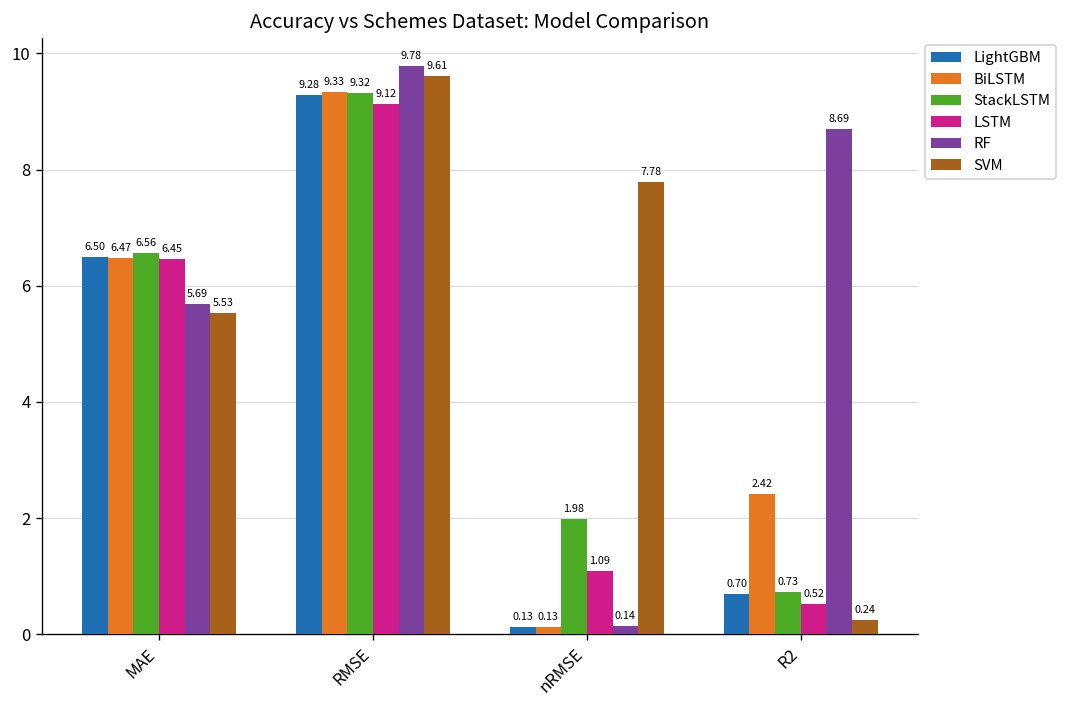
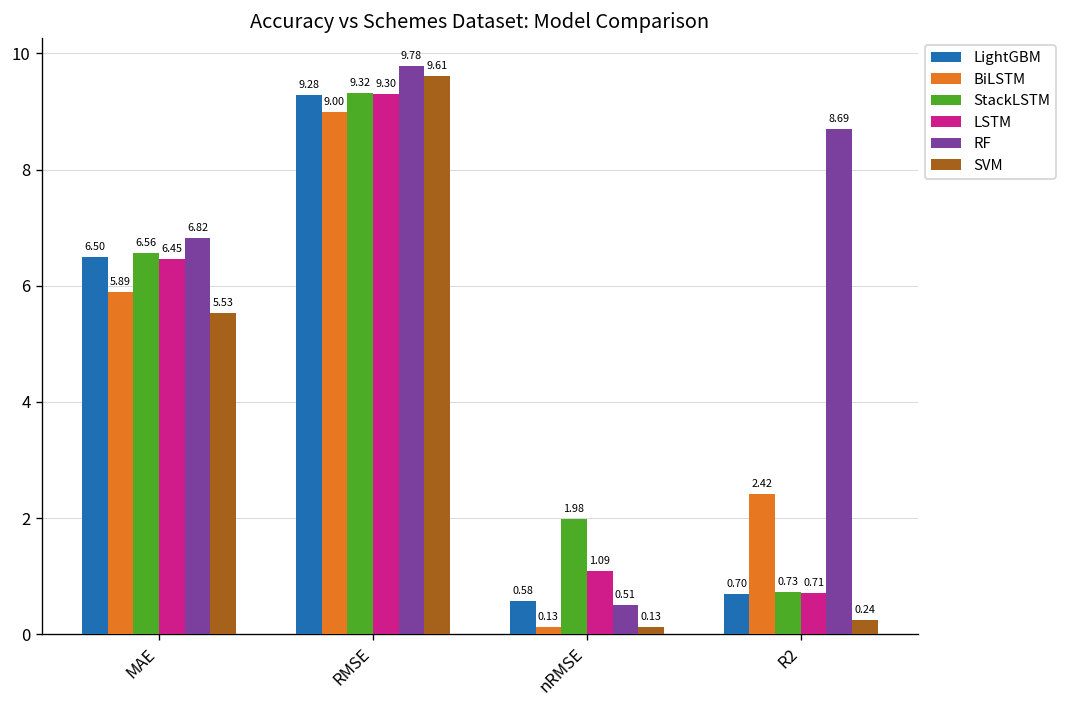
  {
    "LightGBM": {
      "MAE": 6.50,
      "RMSE": 9.28,
-     "nRMSE": 0.13,
+     "nRMSE": 0.58,
      "R2": 0.70
    },
    "BiLSTM": {
-     "MAE": 6.47,
-     "RMSE": 9.33,
+     "MAE": 5.89,
+     "RMSE": 9.00,
      "nRMSE": 0.13,
      "R2": 2.42
    },
    "StackLSTM": {
      "MAE": 6.56,
      "RMSE": 9.32,
      "nRMSE": 1.98,
      "R2": 0.73
    },
    "LSTM": {
      "MAE": 6.45,
-     "RMSE": 9.12,
+     "RMSE": 9.30,
      "nRMSE": 1.09,
-     "R2": 0.52
+     "R2": 0.71
    },
    "RF": {
-     "MAE": 5.69,
+     "MAE": 6.82,
      "RMSE": 9.78,
-     "nRMSE": 0.14,
+     "nRMSE": 0.51,
      "R2": 8.69
    },
    "SVM": {
      "MAE": 5.53,
      "RMSE": 9.61,
-     "nRMSE": 7.78,
+     "nRMSE": 0.13,
      "R2": 0.24
    }
  }
